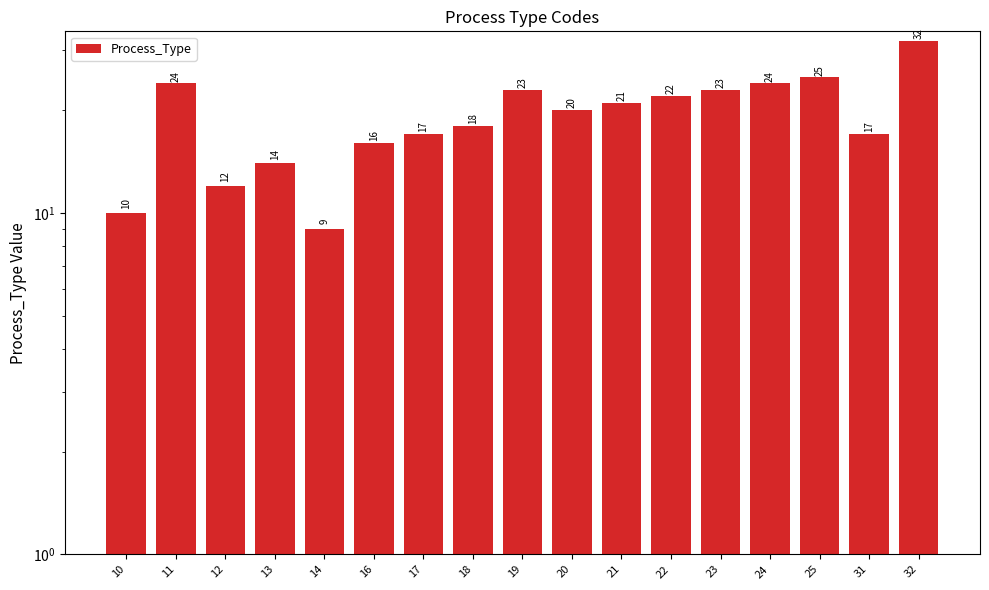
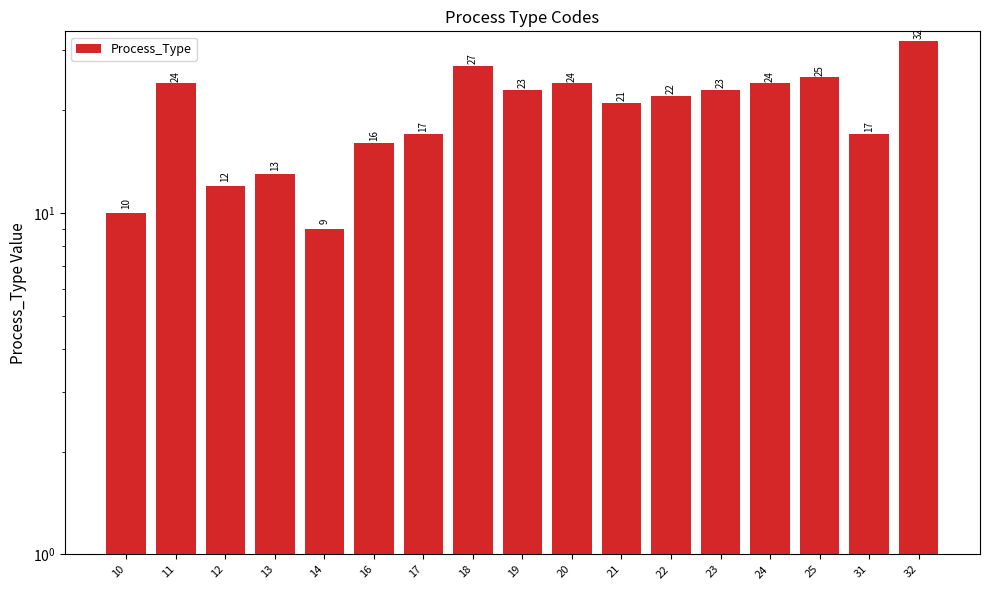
  {
    "10": 10,
    "11": 24,
    "12": 12,
-   "13": 14,
+   "13": 13,
    "14": 9,
    "16": 16,
    "17": 17,
-   "18": 18,
+   "18": 27,
    "19": 23,
-   "20": 20,
+   "20": 24,
    "21": 21,
    "22": 22,
    "23": 23,
    "24": 24,
    "25": 25,
    "31": 17,
    "32": 32
  }
